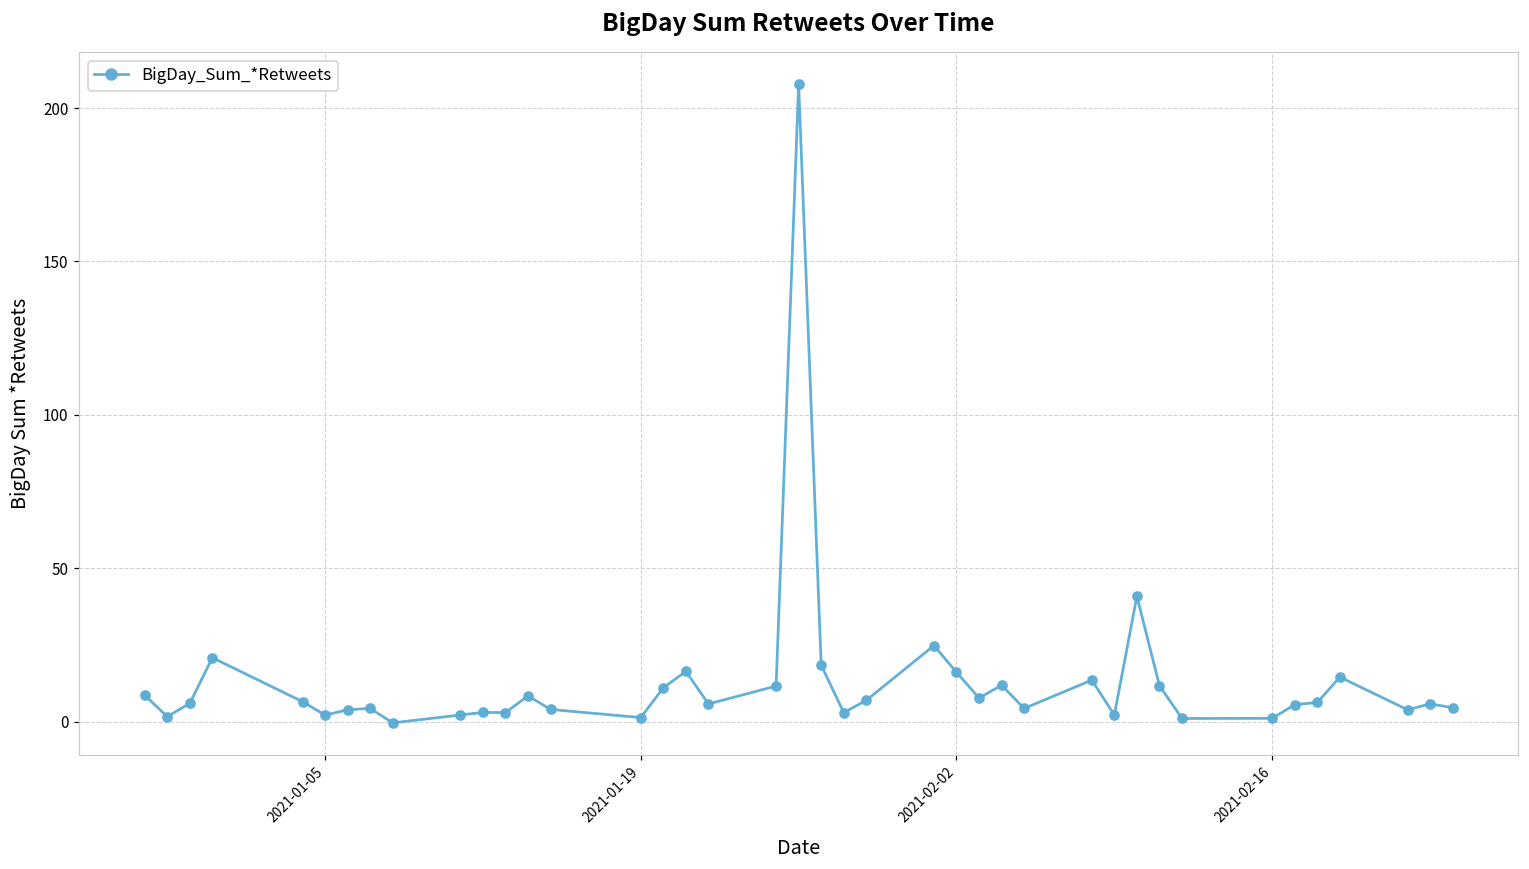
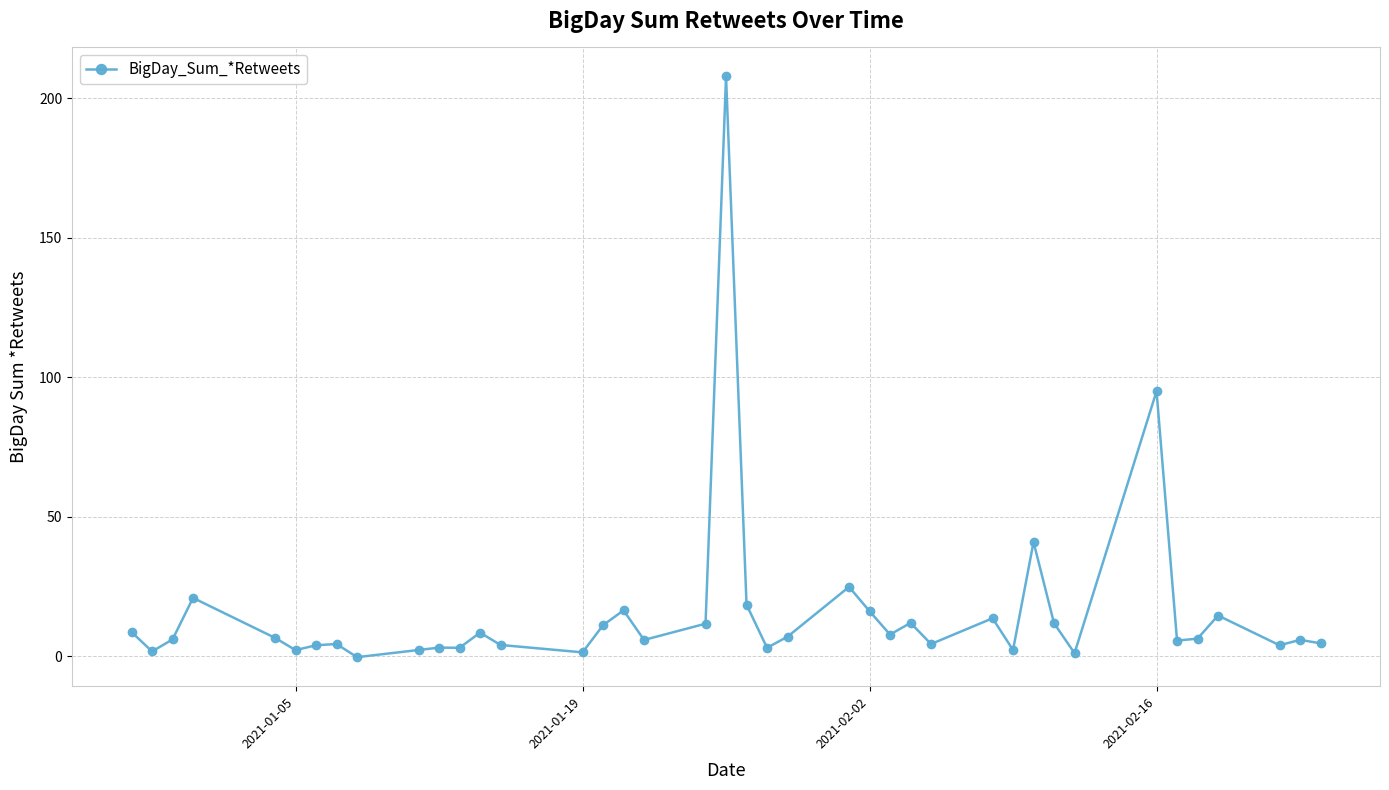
  {
    "2021-01-05": 2,
    "2021-01-19": 1,
    "2021-02-02": 16,
-   "2021-02-16": 1
+   "2021-02-16": 95
  }
